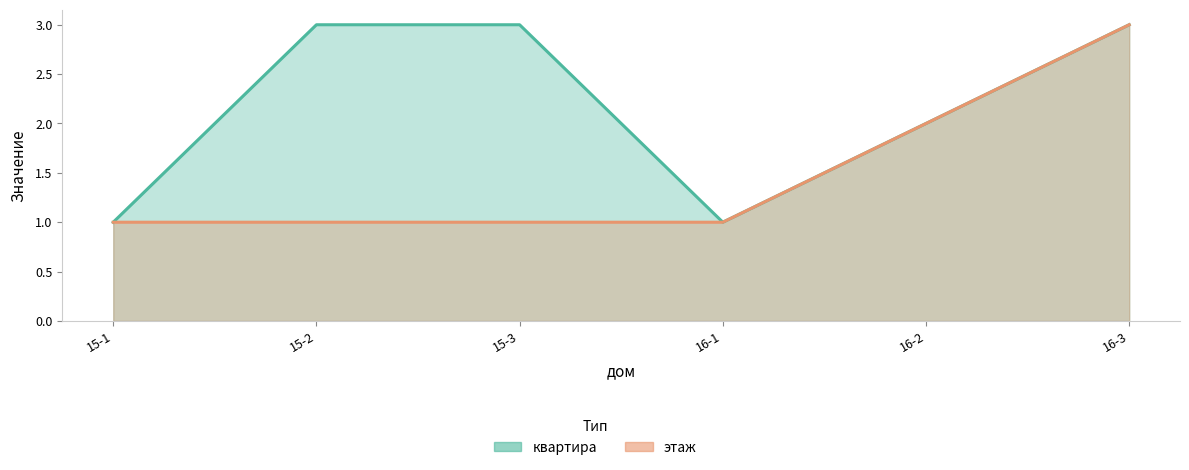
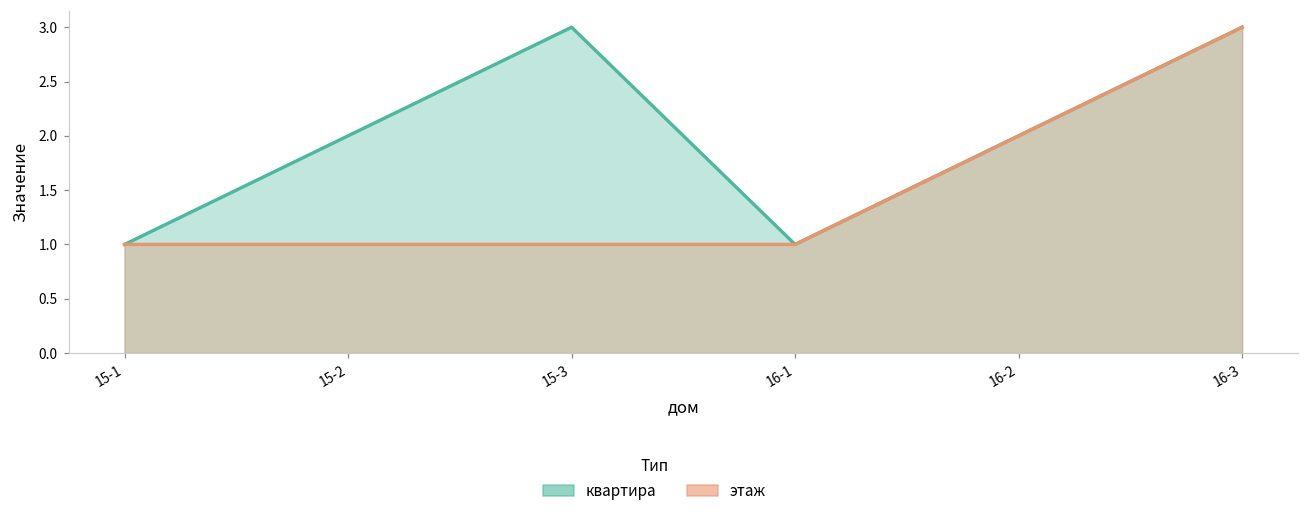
  {
    "квартира": {
-     "15-2": 3,
+     "15-2": 2,
      "15-3": 3
    },
    "этаж": {
      "15-2": 1,
      "15-3": 1
    }
  }
